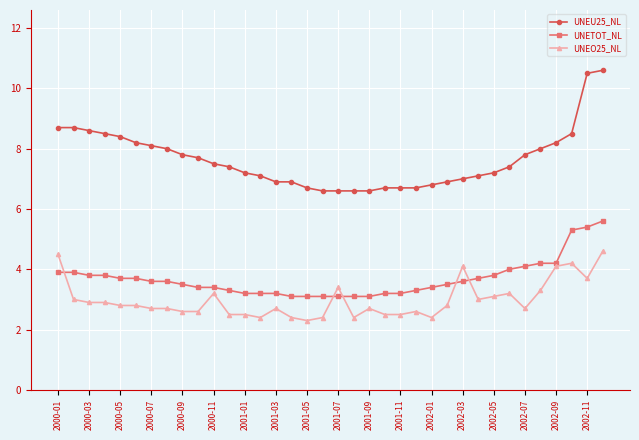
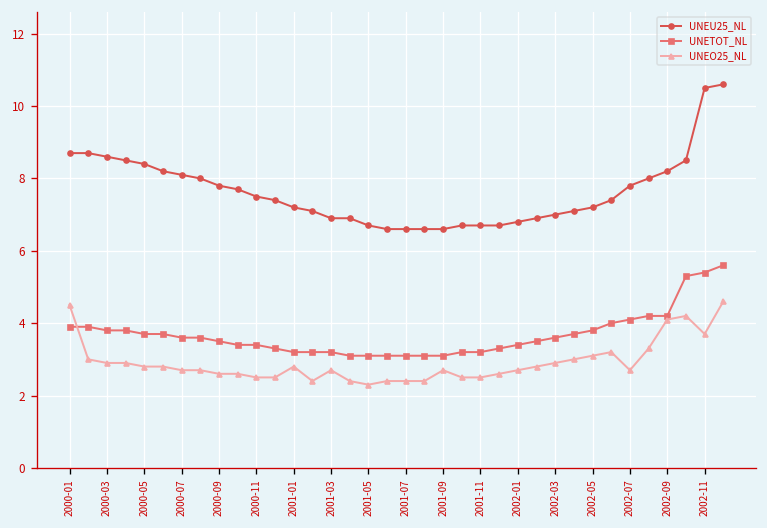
  {
    "UNEO25_NL": {
      "2000-01": 4.5,
      "2000-03": 2.9,
      "2000-05": 2.8,
      "2000-07": 2.7,
      "2000-09": 2.6,
-     "2000-11": 3.2,
-     "2001-01": 2.5,
+     "2000-11": 2.5,
+     "2001-01": 2.8,
      "2001-03": 2.7,
      "2001-05": 2.3,
-     "2001-07": 3.4,
+     "2001-07": 2.4,
      "2001-09": 2.7,
      "2001-11": 2.5,
-     "2002-01": 2.4,
-     "2002-03": 4.1,
+     "2002-01": 2.7,
+     "2002-03": 2.9,
      "2002-05": 3.1,
      "2002-07": 2.7,
      "2002-09": 4.1,
      "2002-11": 3.7
    }
  }
